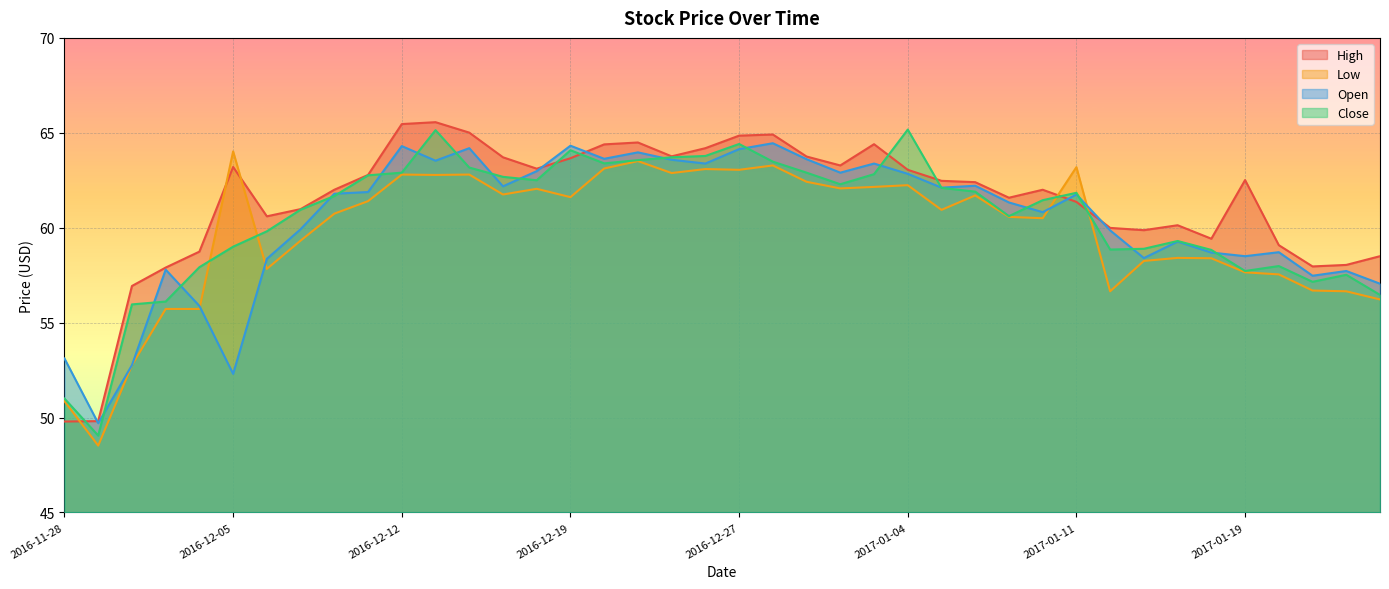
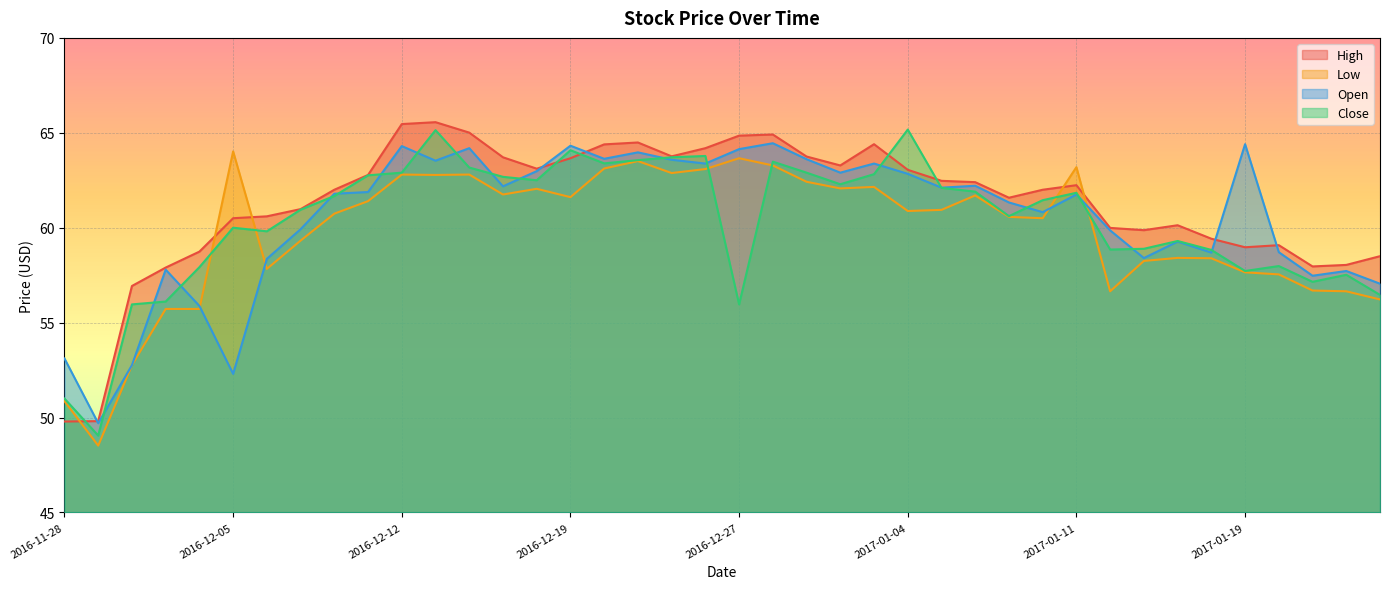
  {
    "High": {
      "2016-11-28": 49.8,
-     "2016-12-05": 63.2,
+     "2016-12-05": 60.5,
      "2016-12-12": 65.5,
      "2016-12-19": 63.7,
      "2016-12-27": 64.9,
      "2017-01-04": 63.1,
-     "2017-01-11": 61.4,
-     "2017-01-19": 62.5
+     "2017-01-11": 62.2,
+     "2017-01-19": 59.0
    },
    "Low": {
      "2016-11-28": 50.9,
      "2016-12-05": 64.0,
      "2016-12-19": 61.6,
-     "2016-12-27": 63.1,
-     "2017-01-04": 62.2,
+     "2016-12-27": 63.7,
+     "2017-01-04": 60.9,
      "2017-01-11": 63.2
    },
    "Open": {
      "2016-11-28": 53.1,
      "2016-12-05": 52.3,
      "2016-12-12": 64.3,
      "2016-12-19": 64.3,
      "2016-12-27": 64.1,
      "2017-01-04": 62.8,
-     "2017-01-19": 58.5
+     "2017-01-19": 64.4
    },
    "Close": {
      "2016-11-28": 51.0,
-     "2016-12-05": 59,
+     "2016-12-05": 60,
      "2016-12-19": 64.1,
-     "2016-12-27": 64.4,
+     "2016-12-27": 56.0,
      "2017-01-04": 65.2
    }
  }
